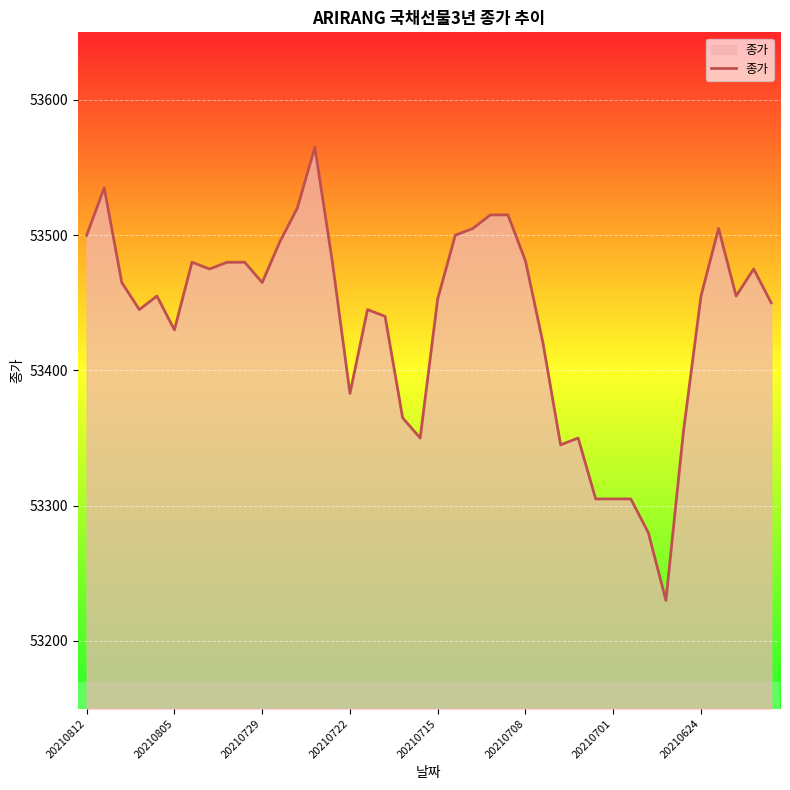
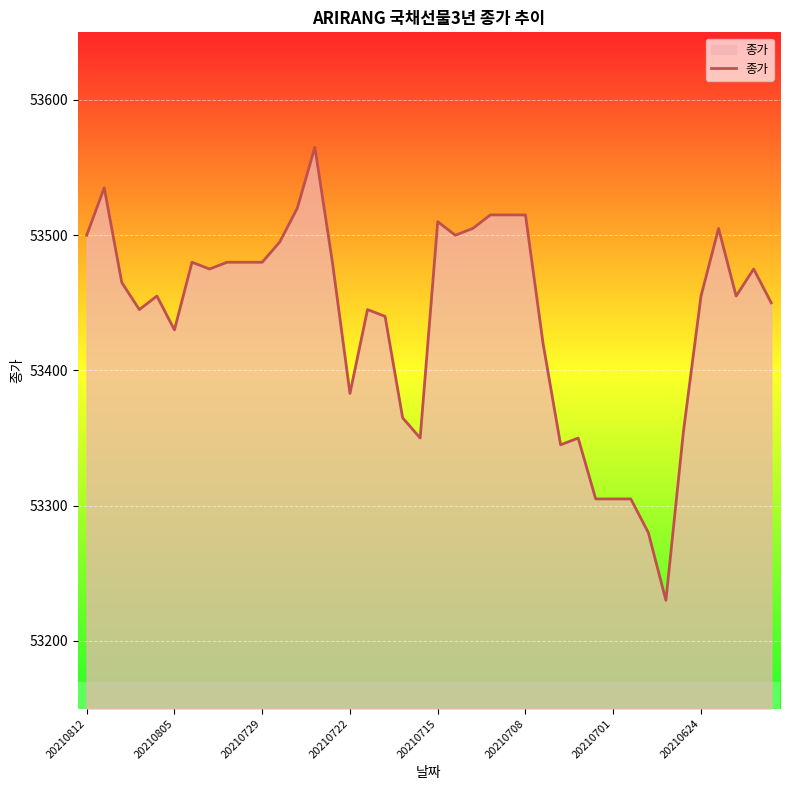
  {
    "20210812": 53500,
    "20210805": 53430,
-   "20210729": 53465,
+   "20210729": 53480,
    "20210722": 53383,
-   "20210715": 53453,
-   "20210708": 53481,
+   "20210715": 53510,
+   "20210708": 53515,
    "20210701": 53305,
    "20210624": 53455
  }
